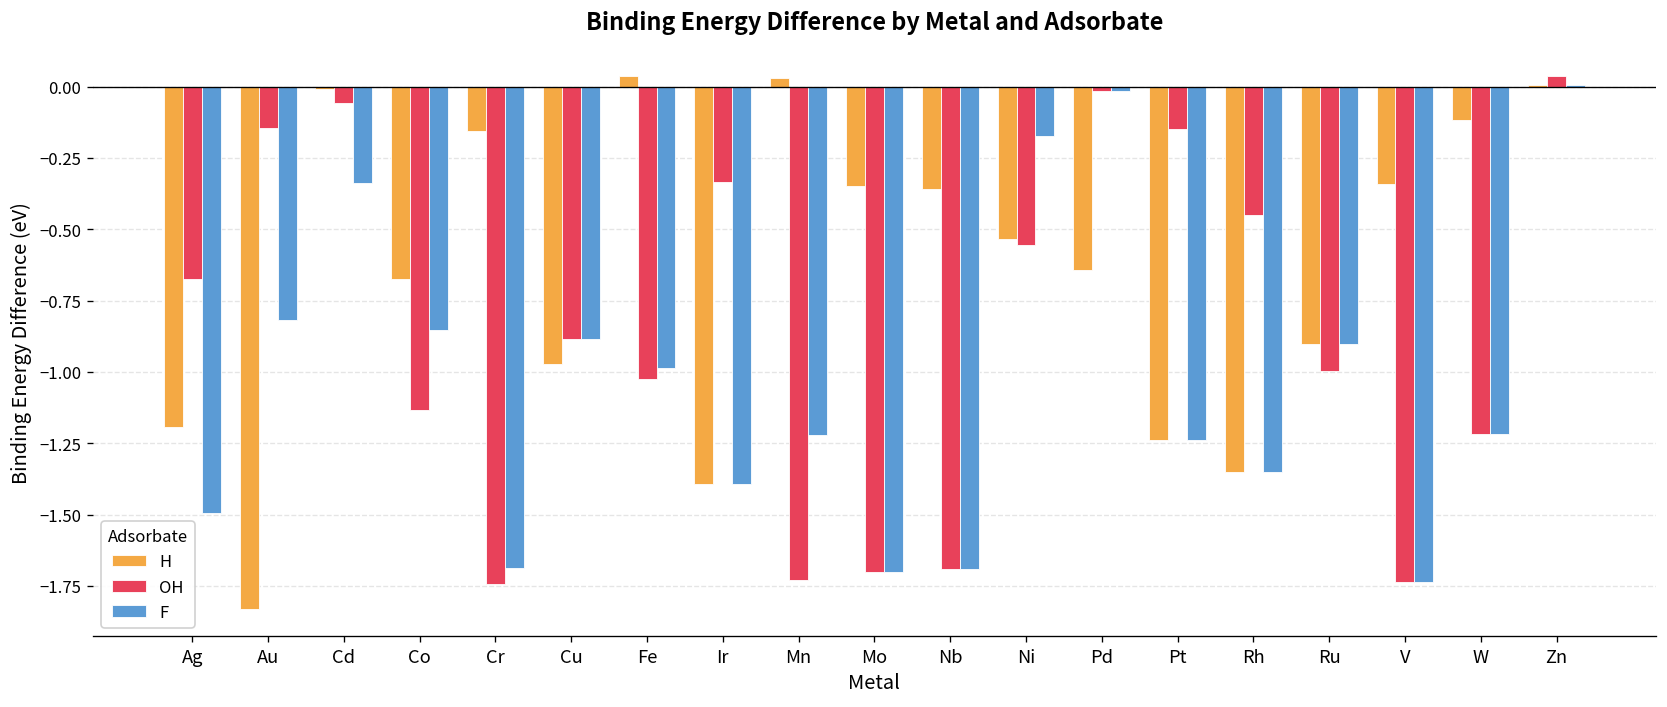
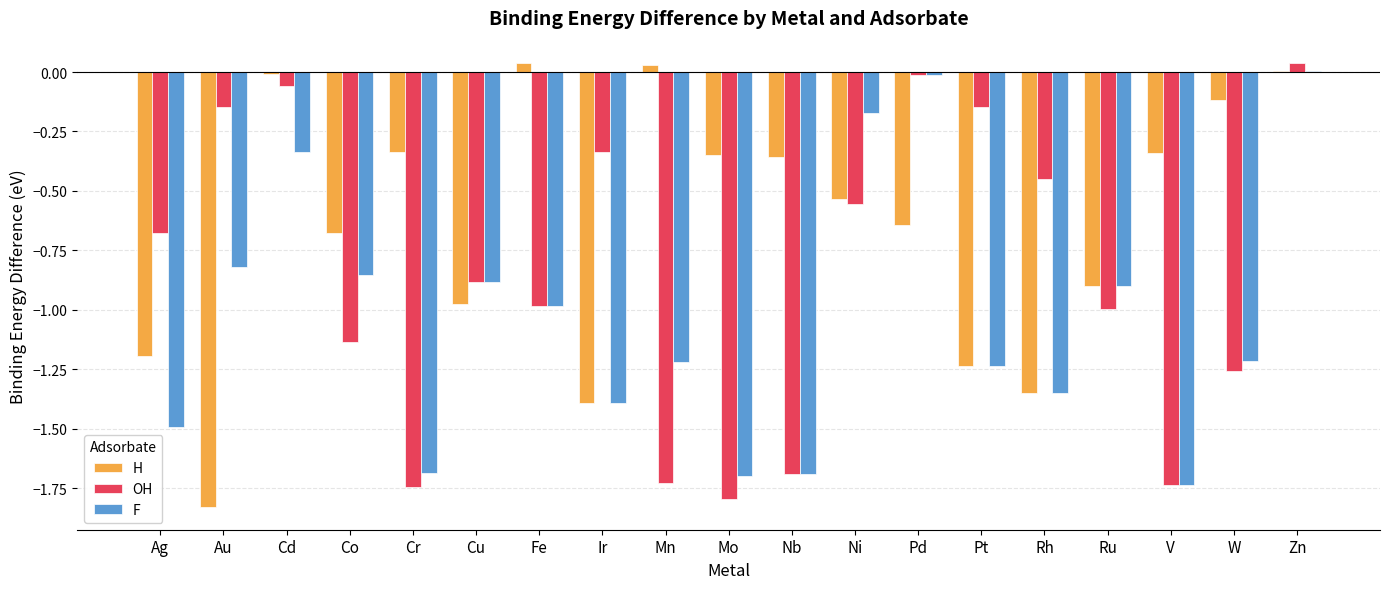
  {
    "H": {
      "Ag": -1.19,
      "Au": -1.83,
      "Co": -0.68,
-     "Cr": -0.16,
+     "Cr": -0.34,
      "Cu": -0.97,
      "Fe": 0.04,
      "Ir": -1.39,
      "Mn": 0.03,
      "Mo": -0.35,
      "Nb": -0.36,
      "Ni": -0.53,
      "Pd": -0.64,
      "Pt": -1.24,
      "Rh": -1.35,
      "Ru": -0.90,
      "V": -0.34,
      "W": -0.12
    },
    "OH": {
      "Ag": -0.68,
      "Au": -0.15,
      "Cd": -0.06,
      "Co": -1.13,
      "Cr": -1.74,
      "Cu": -0.88,
-     "Fe": -1.03,
+     "Fe": -0.98,
      "Ir": -0.33,
      "Mn": -1.73,
-     "Mo": -1.70,
+     "Mo": -1.80,
      "Nb": -1.69,
      "Ni": -0.56,
      "Pd": -0.01,
      "Pt": -0.15,
      "Rh": -0.45,
      "Ru": -1.00,
      "V": -1.74,
-     "W": -1.22,
+     "W": -1.26,
      "Zn": 0.04
    },
    "F": {
      "Ag": -1.49,
      "Au": -0.82,
      "Cd": -0.34,
      "Co": -0.85,
      "Cr": -1.69,
      "Cu": -0.88,
      "Fe": -0.98,
      "Ir": -1.39,
      "Mn": -1.22,
      "Mo": -1.70,
      "Nb": -1.69,
      "Ni": -0.17,
      "Pd": -0.01,
      "Pt": -1.24,
      "Rh": -1.35,
      "Ru": -0.90,
      "V": -1.74,
      "W": -1.22
    }
  }
